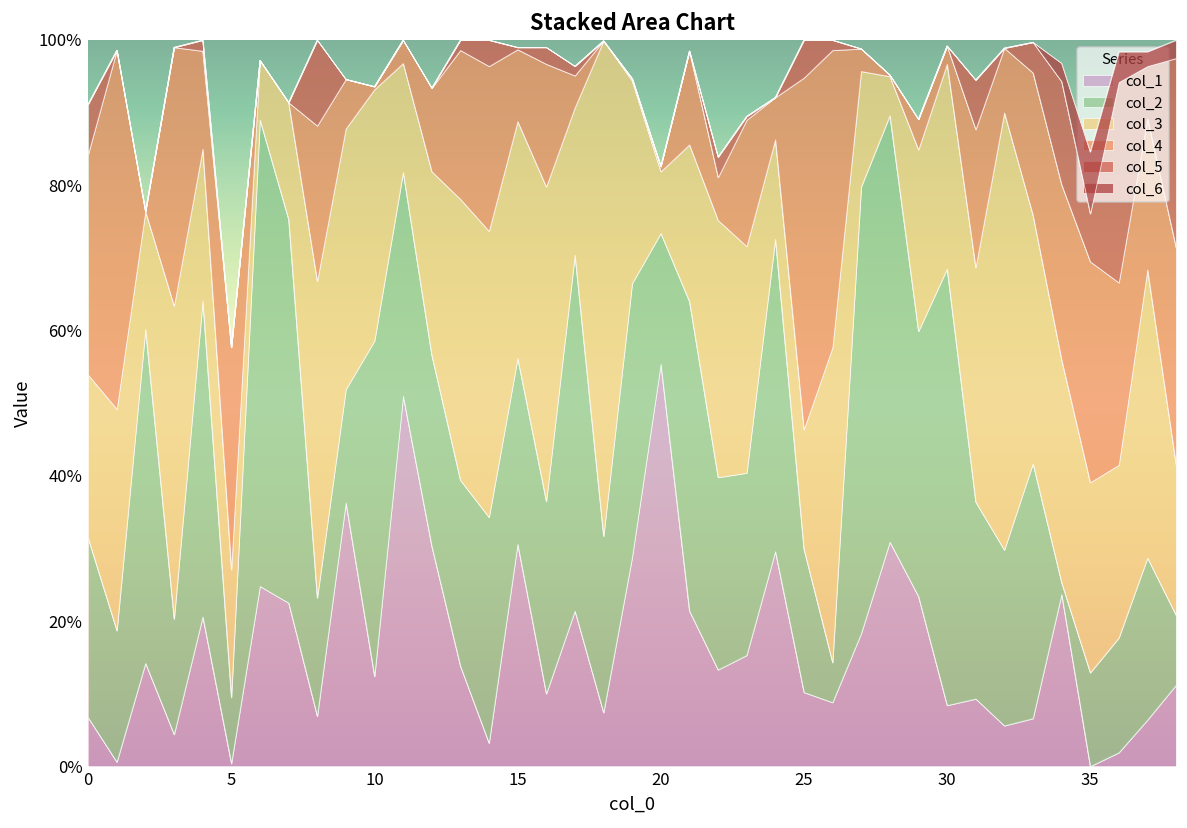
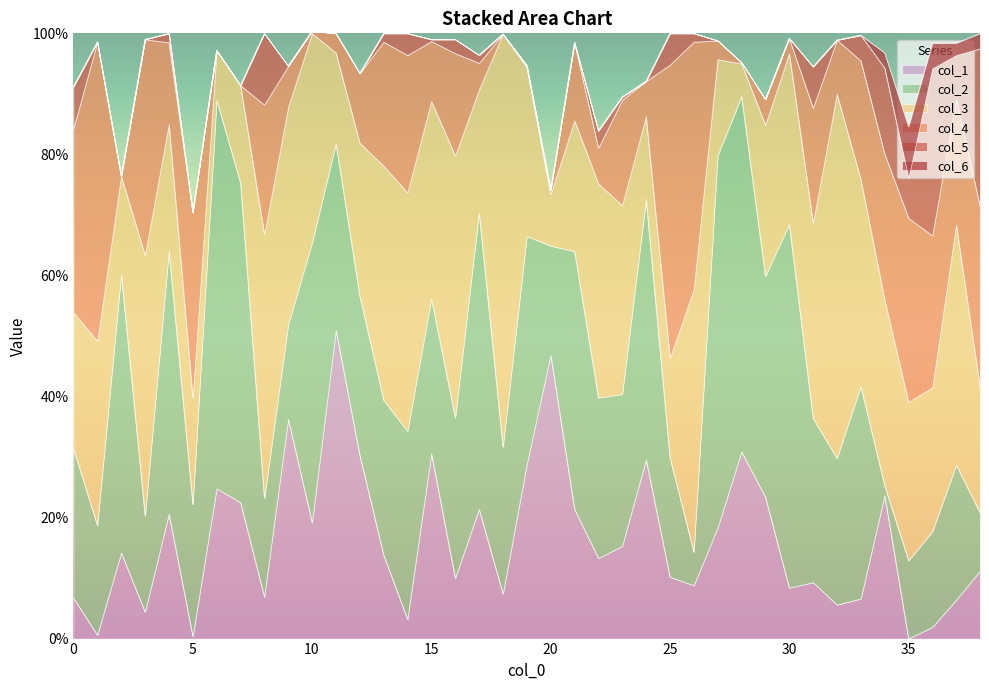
  {
    "col_1": {
      "0": "7%",
      "5": "0%",
-     "10": "12%",
+     "10": "19%",
      "15": "31%",
-     "20": "55%",
+     "20": "47%",
      "25": "10%",
      "30": "8%",
      "35": "0%"
    },
    "col_2": {
      "0": "25%",
-     "5": "9%",
+     "5": "22%",
      "10": "46%",
      "15": "26%",
      "20": "18%",
      "25": "20%",
      "30": "60%",
      "35": "13%"
    },
    "col_3": {
      "0": "23%",
      "5": "18%",
      "15": "33%",
      "20": "8%",
      "25": "16%",
      "30": "28%",
      "35": "26%"
    }
  }
